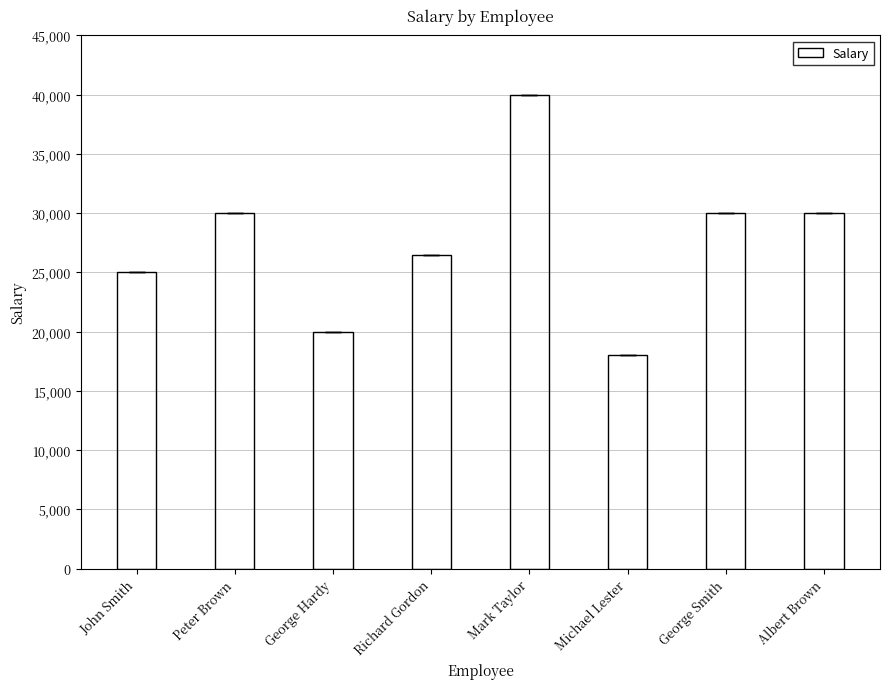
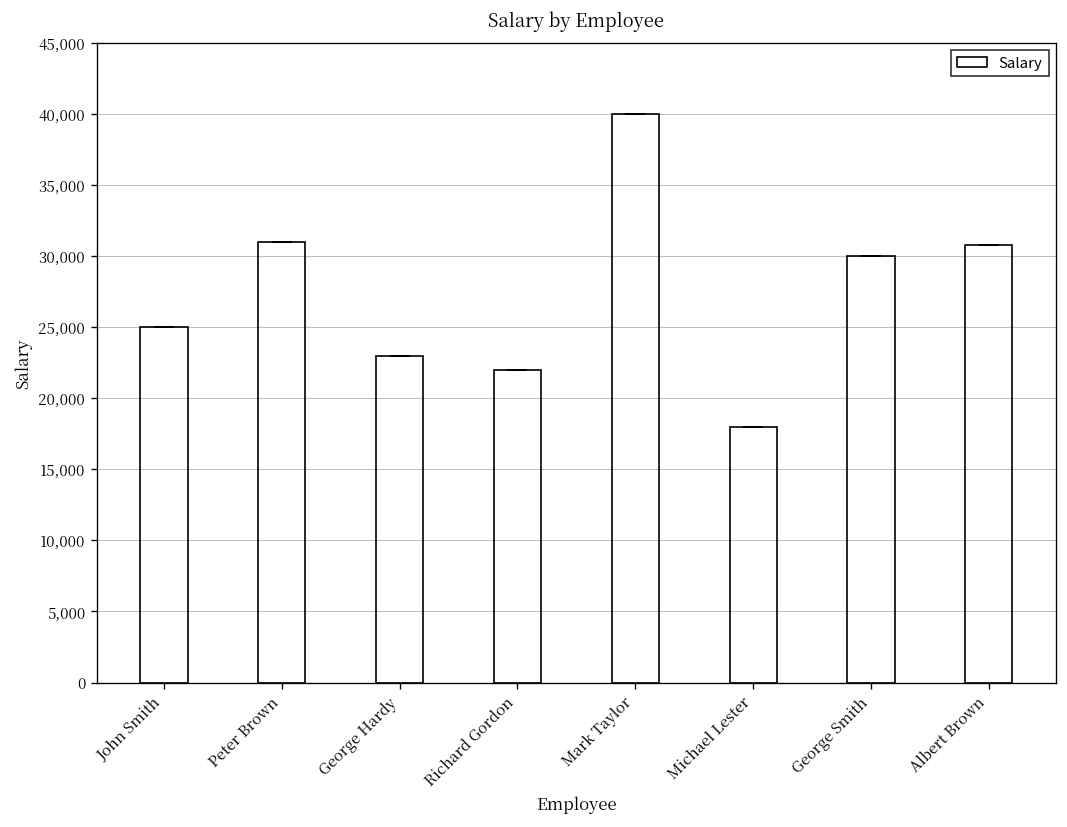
  {
    "Salary": {
      "John Smith": "25,000",
-     "Peter Brown": "30,000",
-     "George Hardy": "20,000",
-     "Richard Gordon": "26,500",
+     "Peter Brown": "31,000",
+     "George Hardy": "23,000",
+     "Richard Gordon": "22,000",
      "Mark Taylor": "40,000",
      "Michael Lester": "18,000",
      "George Smith": "30,000",
-     "Albert Brown": "30,000"
+     "Albert Brown": "30,800"
    }
  }
